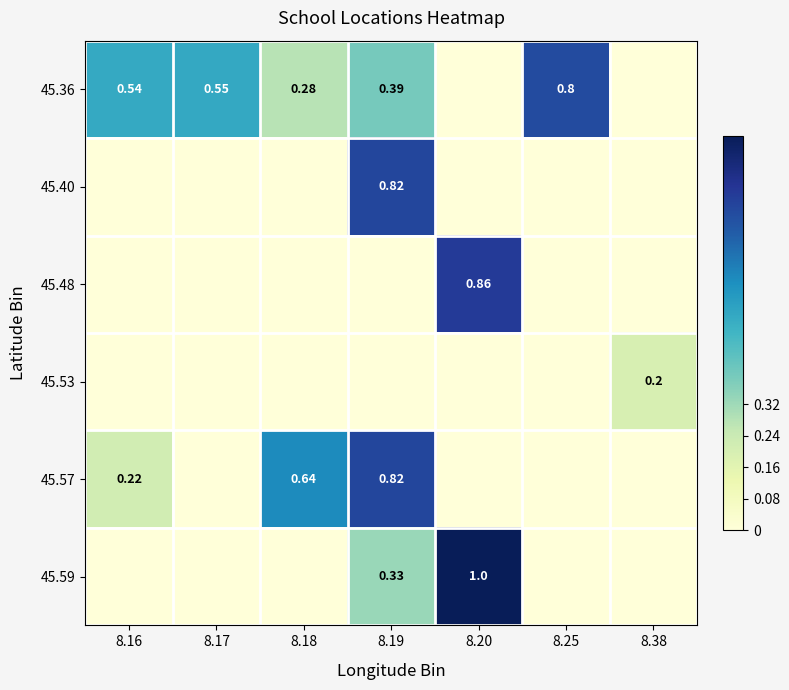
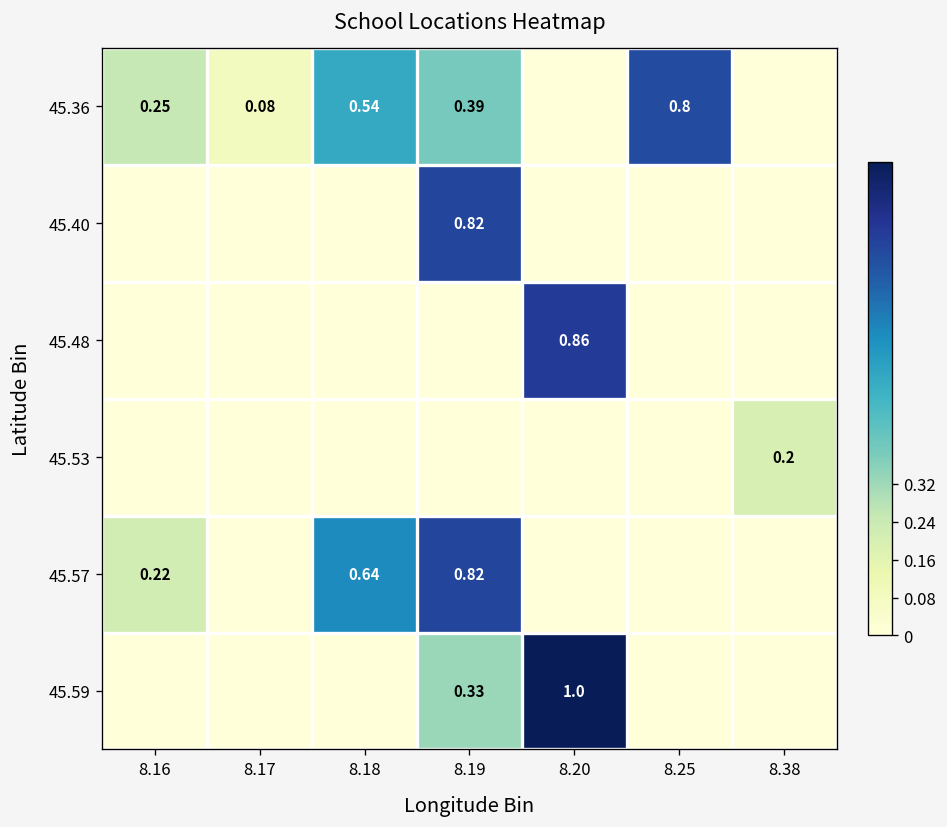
  {
    "45.36": {
-     "8.16": 0.54,
-     "8.17": 0.55,
-     "8.18": 0.28,
+     "8.16": 0.25,
+     "8.17": 0.08,
+     "8.18": 0.54,
      "8.19": 0.39,
      "8.25": 0.8
    },
    "45.40": {
      "8.19": 0.82
    },
    "45.48": {
      "8.20": 0.86
    },
    "45.53": {
      "8.38": 0.2
    },
    "45.57": {
      "8.16": 0.22,
      "8.18": 0.64,
      "8.19": 0.82
    },
    "45.59": {
      "8.19": 0.33,
      "8.20": 1.0
    }
  }
